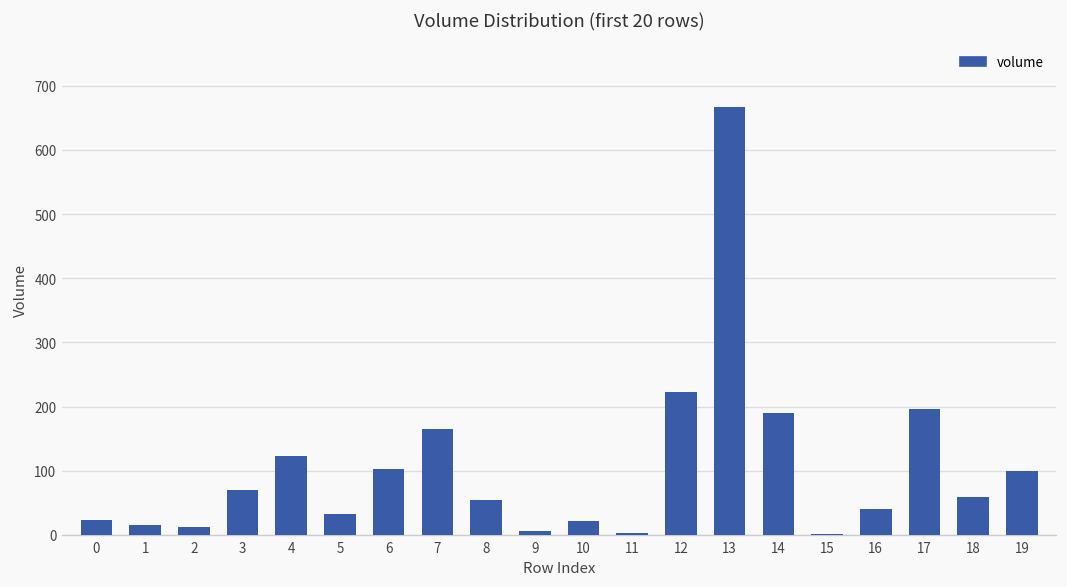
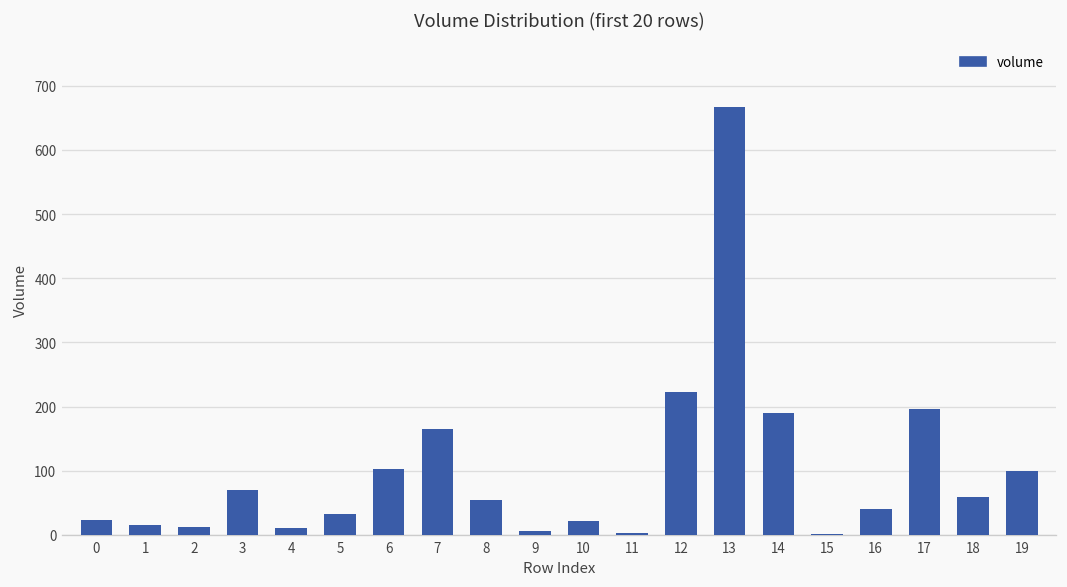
  {
    "0": 20,
    "1": 20,
    "2": 10,
    "3": 70,
-   "4": 120,
+   "4": 10,
    "5": 30,
    "6": 100,
    "7": 170,
    "8": 60,
    "9": 10,
    "10": 20,
    "12": 220,
    "13": 670,
    "14": 190,
    "16": 40,
    "17": 200,
    "18": 60,
    "19": 100
  }
